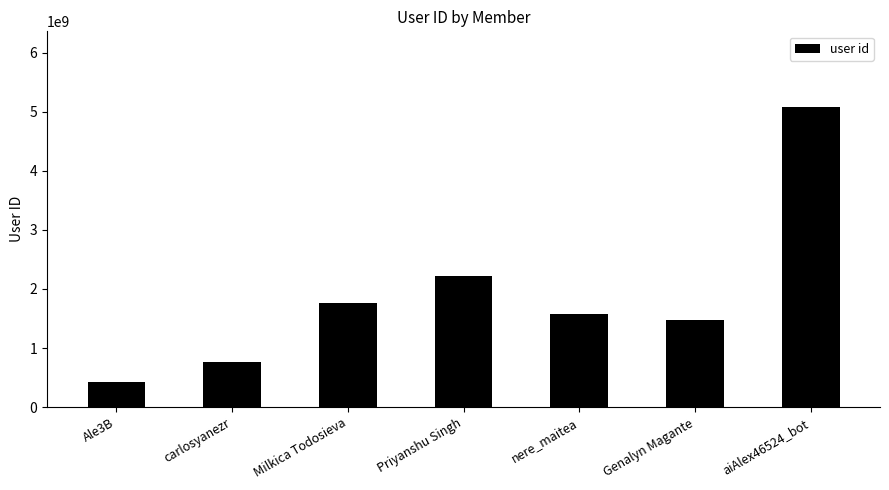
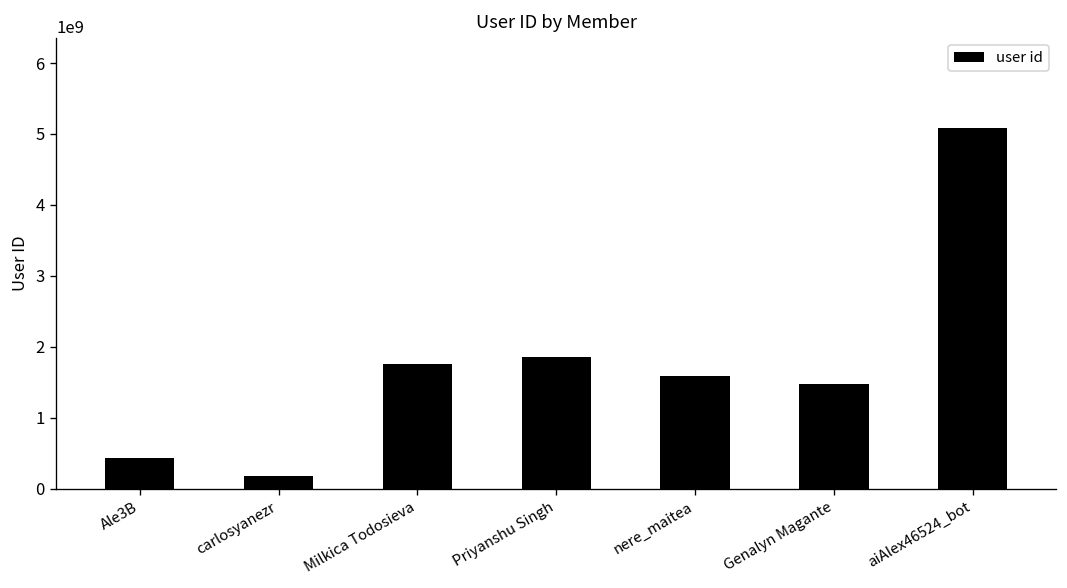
  {
    "Ale3B": 400000000,
-   "carlosyanezr": 800000000,
+   "carlosyanezr": 200000000,
    "Milkica Todosieva": 1800000000,
-   "Priyanshu Singh": 2200000000,
+   "Priyanshu Singh": 1900000000,
    "nere_maitea": 1600000000,
    "Genalyn Magante": 1500000000,
    "aiAlex46524_bot": 5100000000
  }
